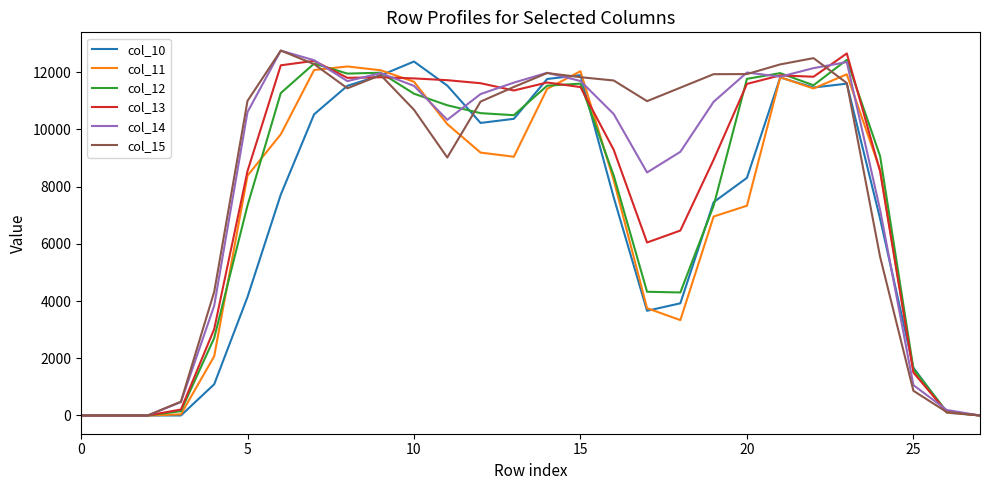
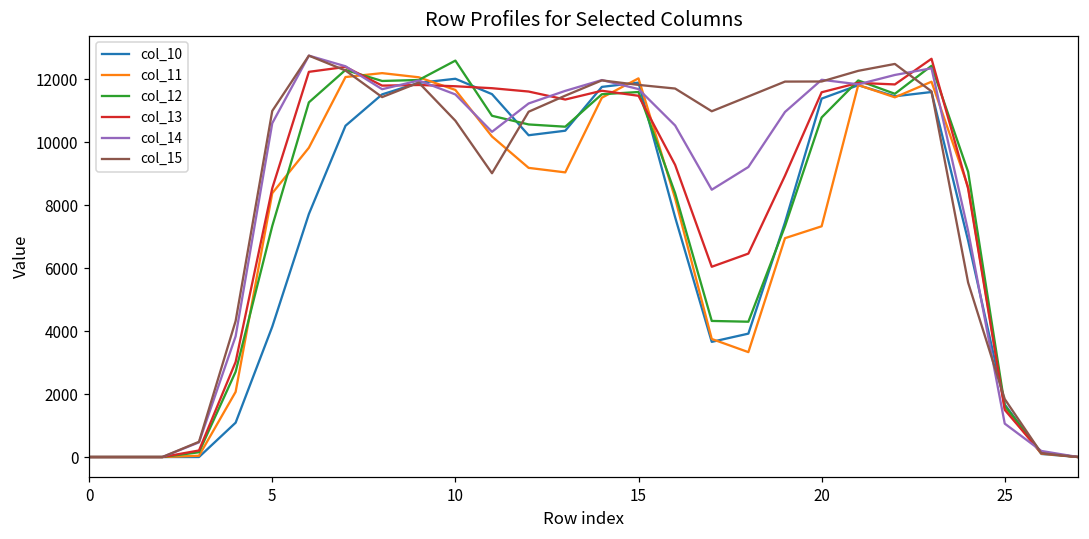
  {
    "col_10": {
      "5": 4100,
-     "10": 12400,
-     "20": 8300
+     "10": 12000,
+     "20": 11400
    },
    "col_11": {
      "5": 8400,
      "10": 11700,
      "15": 12000,
      "20": 7300
    },
    "col_12": {
      "5": 7300,
-     "10": 11300,
+     "10": 12600,
      "15": 11600,
-     "20": 11800
+     "20": 10800
    },
    "col_13": {
      "5": 8500,
      "10": 11800,
      "15": 11500,
      "20": 11600
    },
    "col_14": {
      "5": 10600,
      "10": 11500,
      "15": 11700,
      "25": 1100
    },
    "col_15": {
      "5": 11000,
      "10": 10700,
-     "25": 900
+     "25": 1800
    }
  }
